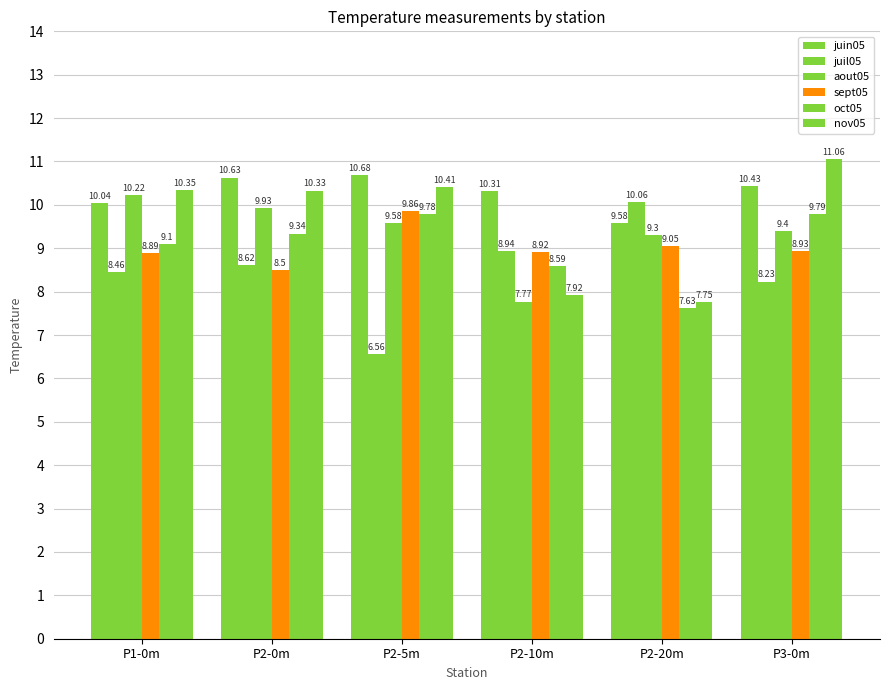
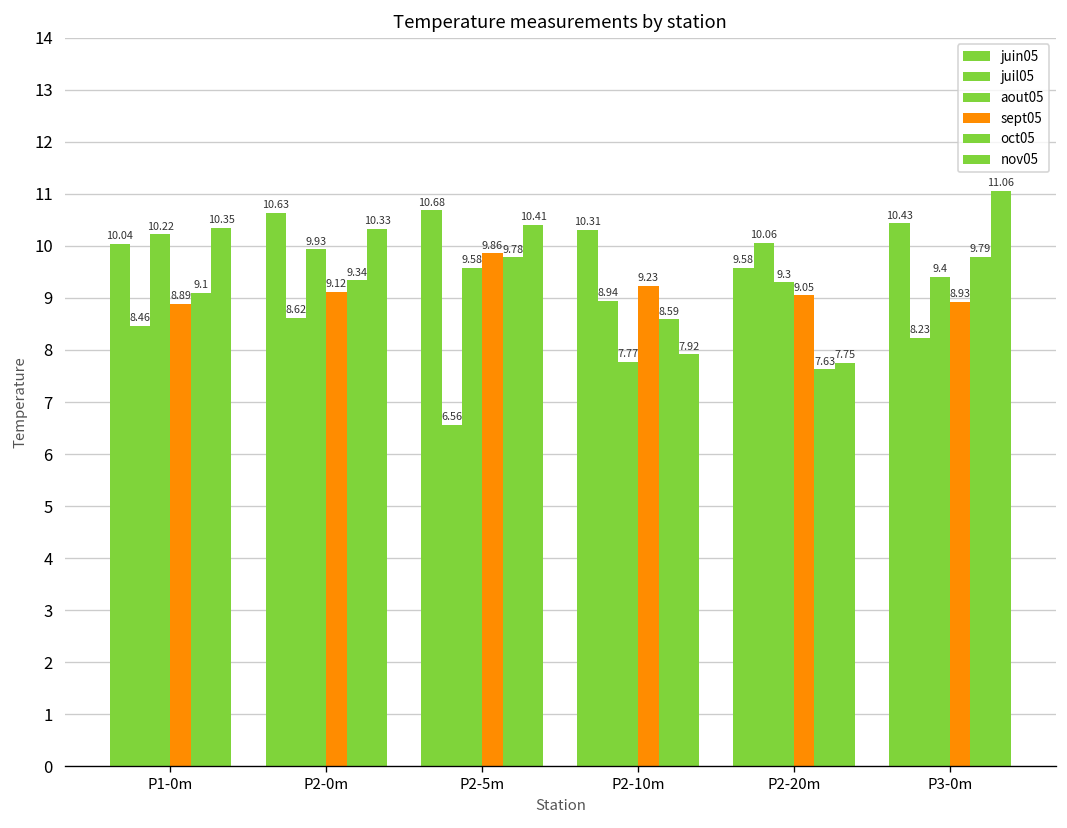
  {
    "sept05": {
      "P1-0m": 8.89,
-     "P2-0m": 8.5,
+     "P2-0m": 9.12,
      "P2-5m": 9.86,
-     "P2-10m": 8.92,
+     "P2-10m": 9.23,
      "P2-20m": 9.05,
      "P3-0m": 8.93
    }
  }
